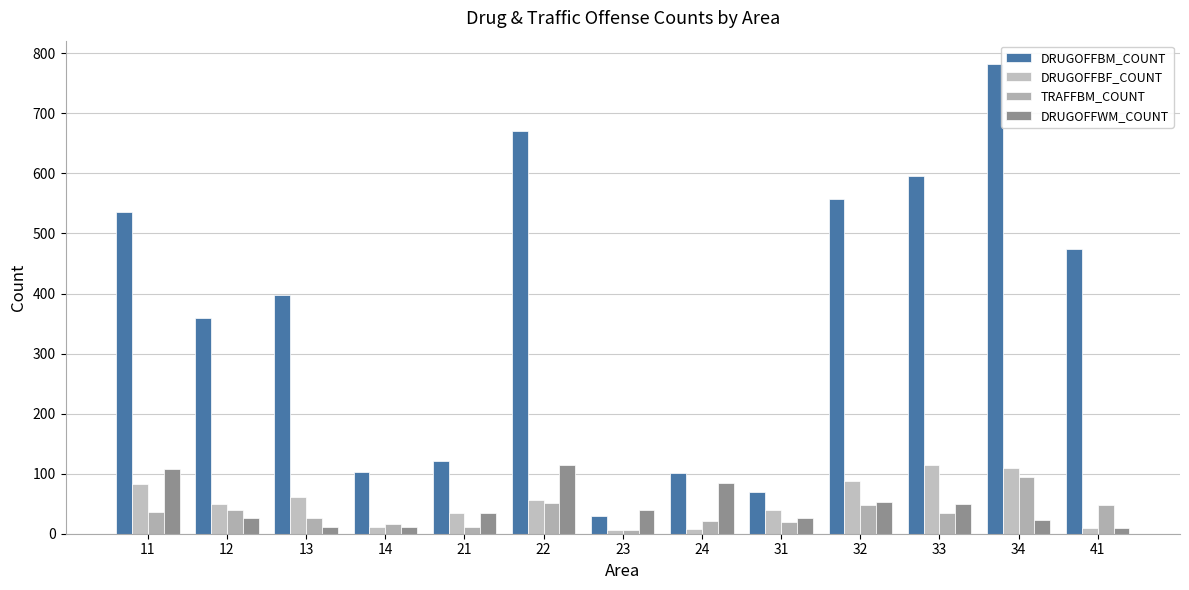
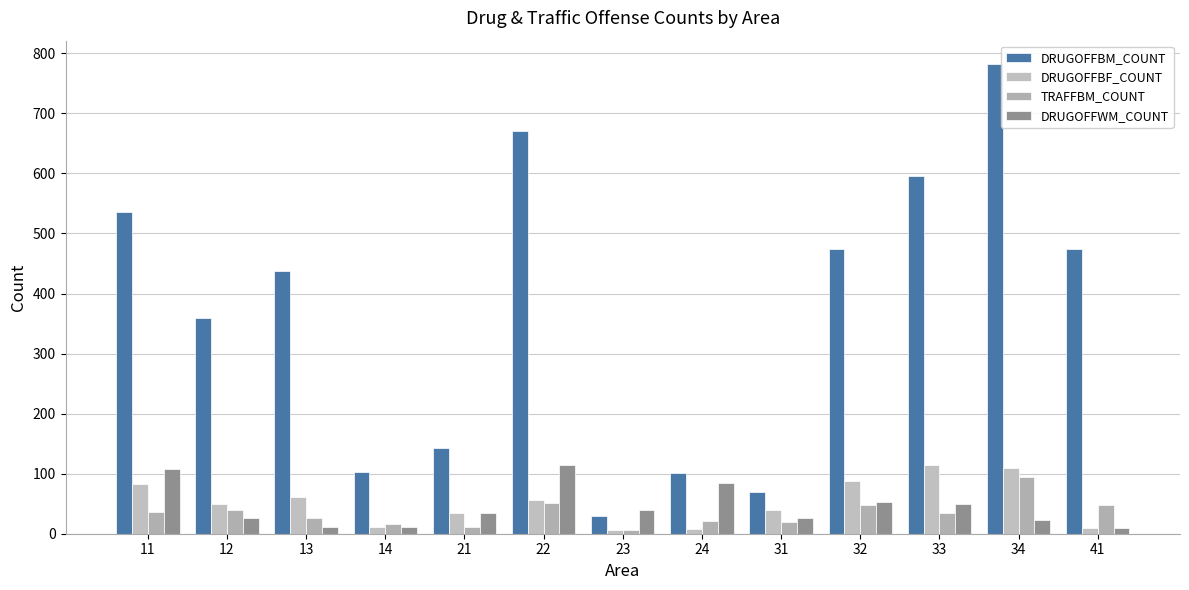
  {
    "DRUGOFFBM_COUNT": {
      "11": 540,
      "12": 360,
-     "13": 400,
+     "13": 440,
      "14": 100,
-     "21": 120,
+     "21": 140,
      "22": 670,
      "23": 30,
      "24": 100,
      "31": 70,
-     "32": 560,
+     "32": 470,
      "33": 600,
      "34": 780,
      "41": 470
    }
  }
